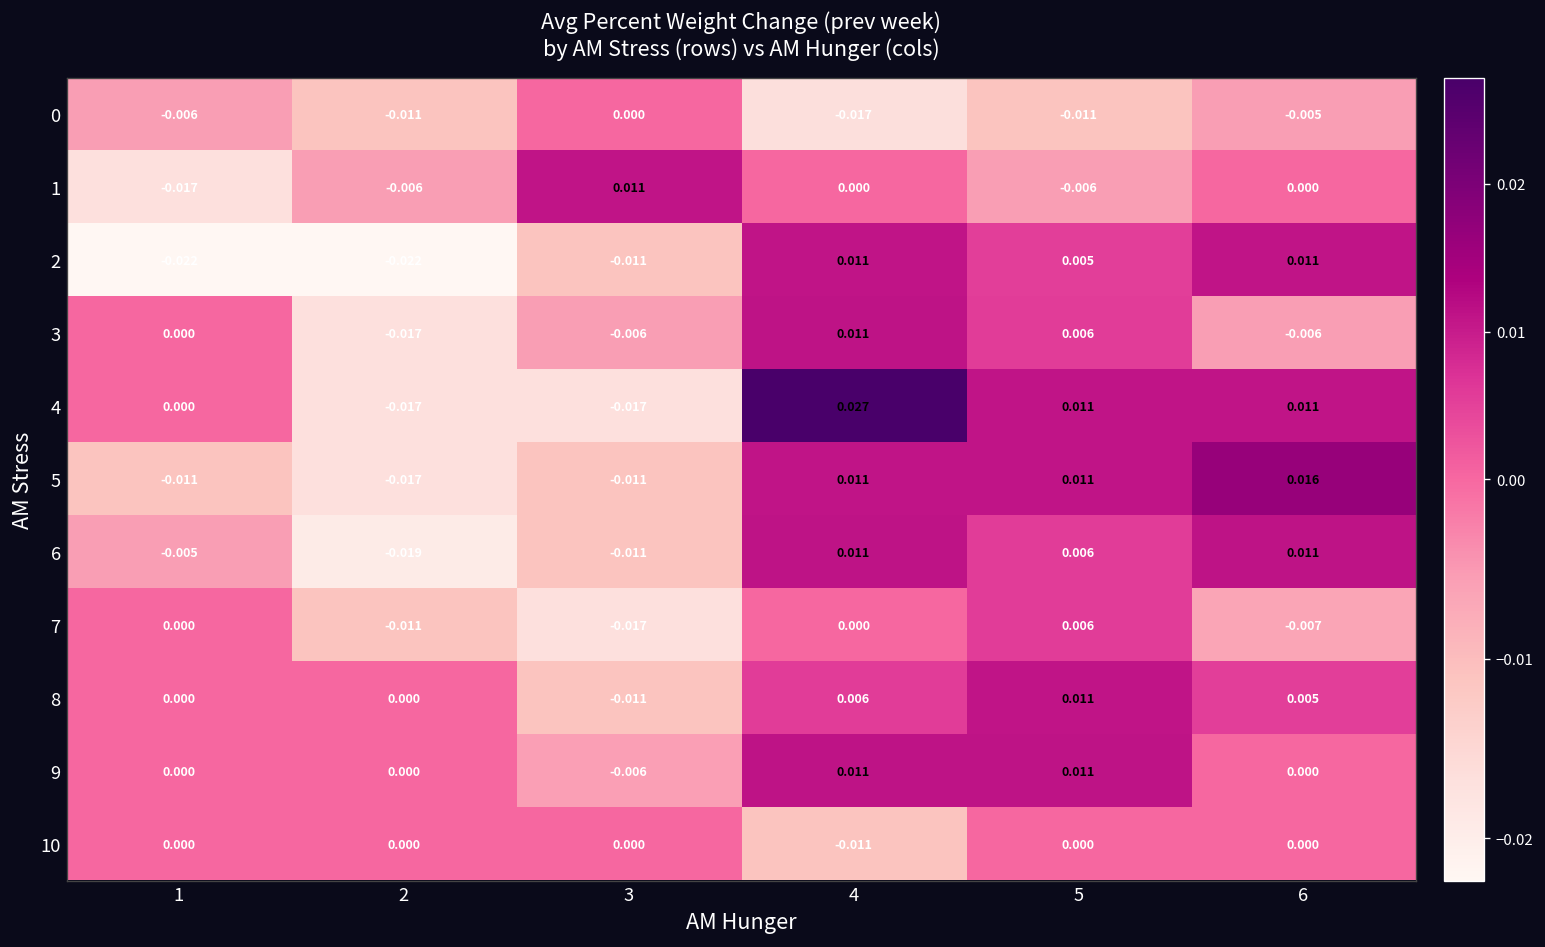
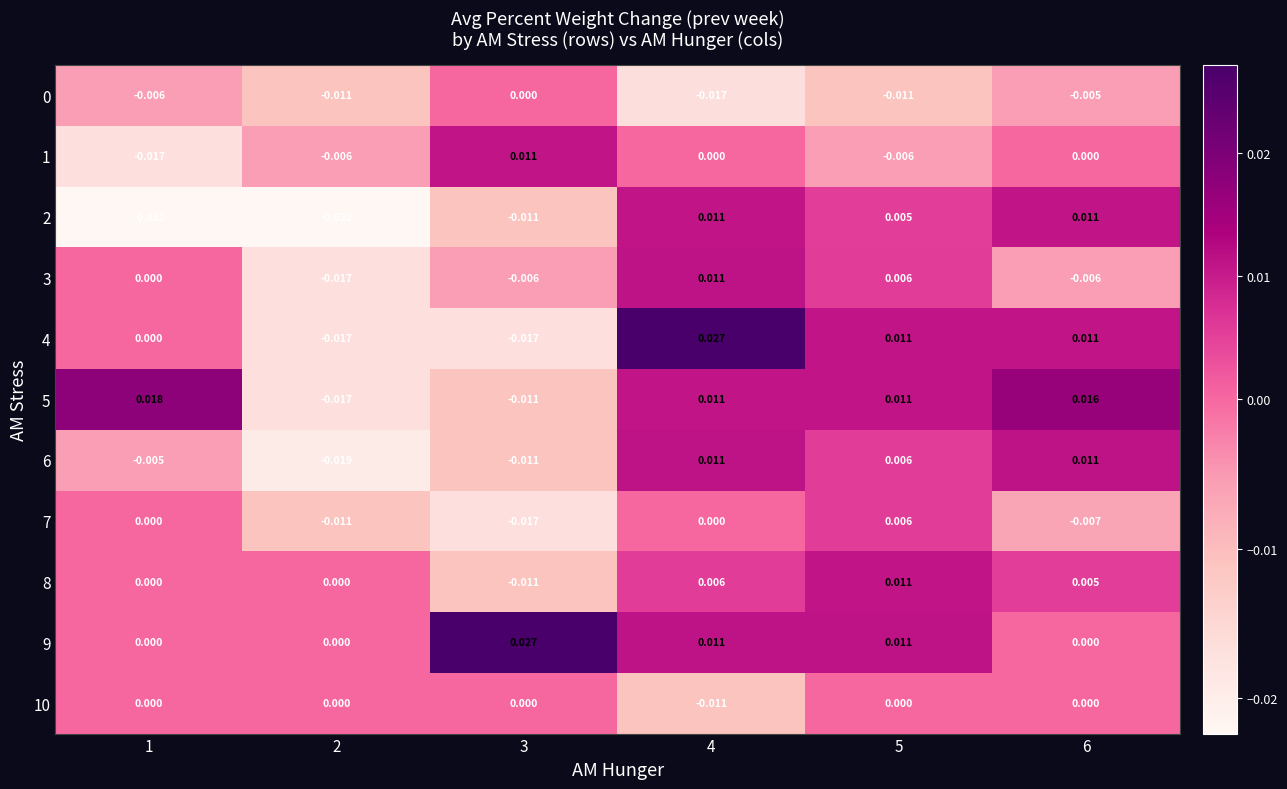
  {
    "0": {
      "1": -0.006,
      "2": -0.011,
      "3": 0.000,
      "5": -0.011,
      "6": -0.005
    },
    "1": {
      "2": -0.006,
      "3": 0.011,
      "4": 0.000,
      "5": -0.006,
      "6": 0.000
    },
    "2": {
      "3": -0.011,
      "4": 0.011,
      "5": 0.005,
      "6": 0.011
    },
    "3": {
      "1": 0.000,
      "3": -0.006,
      "4": 0.011,
      "5": 0.006,
      "6": -0.006
    },
    "4": {
      "1": 0.000,
      "4": 0.027,
      "5": 0.011,
      "6": 0.011
    },
    "5": {
-     "1": -0.011,
+     "1": 0.018,
      "3": -0.011,
      "4": 0.011,
      "5": 0.011,
      "6": 0.016
    },
    "6": {
      "1": -0.005,
      "3": -0.011,
      "4": 0.011,
      "5": 0.006,
      "6": 0.011
    },
    "7": {
      "1": 0.000,
      "2": -0.011,
      "4": 0.000,
      "5": 0.006,
      "6": -0.007
    },
    "8": {
      "1": 0.000,
      "2": 0.000,
      "3": -0.011,
      "4": 0.006,
      "5": 0.011,
      "6": 0.005
    },
    "9": {
      "1": 0.000,
      "2": 0.000,
-     "3": -0.006,
+     "3": 0.027,
      "4": 0.011,
      "5": 0.011,
      "6": 0.000
    },
    "10": {
      "1": 0.000,
      "2": 0.000,
      "3": 0.000,
      "4": -0.011,
      "5": 0.000,
      "6": 0.000
    }
  }
